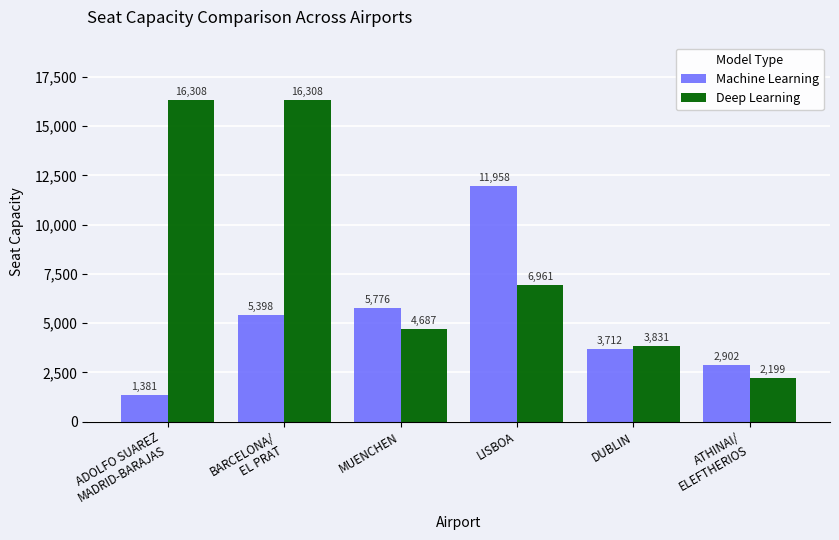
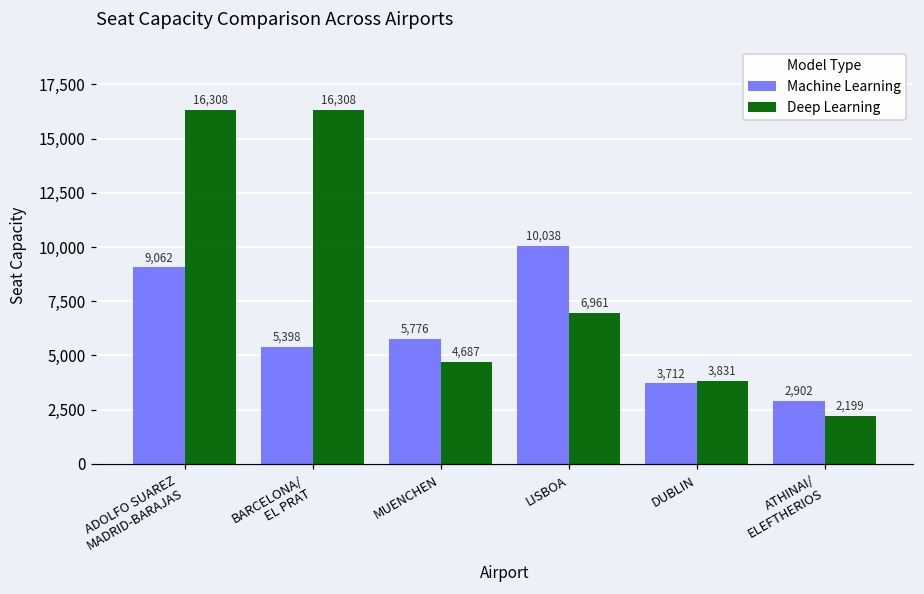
  {
    "Machine Learning": {
-     "ADOLFO SUAREZ MADRID-BARAJAS": "1,381",
+     "ADOLFO SUAREZ MADRID-BARAJAS": "9,062",
      "BARCELONA/ EL PRAT": "5,398",
      "MUENCHEN": "5,776",
-     "LISBOA": "11,958",
+     "LISBOA": "10,038",
      "DUBLIN": "3,712",
      "ATHINAI/ ELEFTHERIOS": "2,902"
    },
    "Deep Learning": {
      "ADOLFO SUAREZ MADRID-BARAJAS": "16,308",
      "BARCELONA/ EL PRAT": "16,308",
      "MUENCHEN": "4,687",
      "LISBOA": "6,961",
      "DUBLIN": "3,831",
      "ATHINAI/ ELEFTHERIOS": "2,199"
    }
  }
